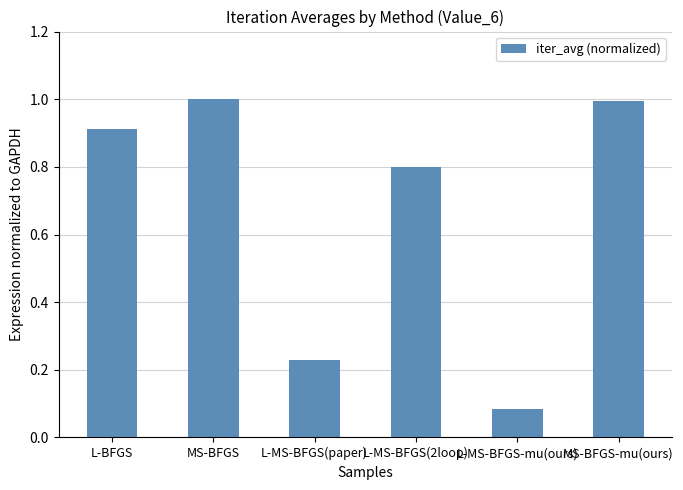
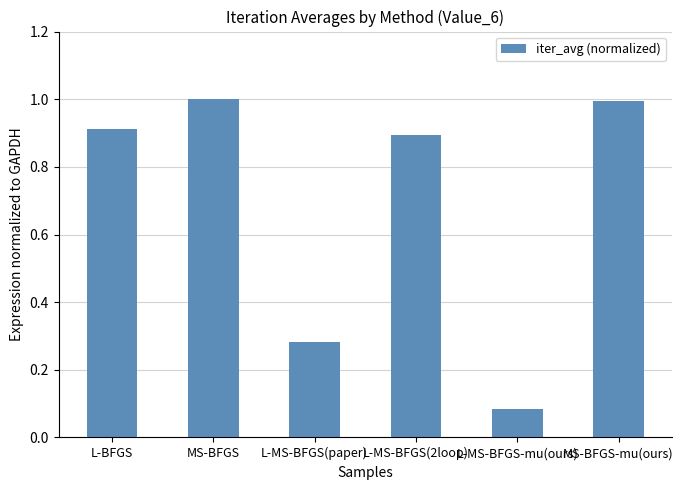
  {
    "L-BFGS": 0.91,
    "MS-BFGS": 1.00,
-   "L-MS-BFGS(paper)": 0.23,
-   "L-MS-BFGS(2loop)": 0.80,
+   "L-MS-BFGS(paper)": 0.28,
+   "L-MS-BFGS(2loop)": 0.90,
    "L-MS-BFGS-mu(ours)": 0.08,
    "MS-BFGS-mu(ours)": 1.00
  }
